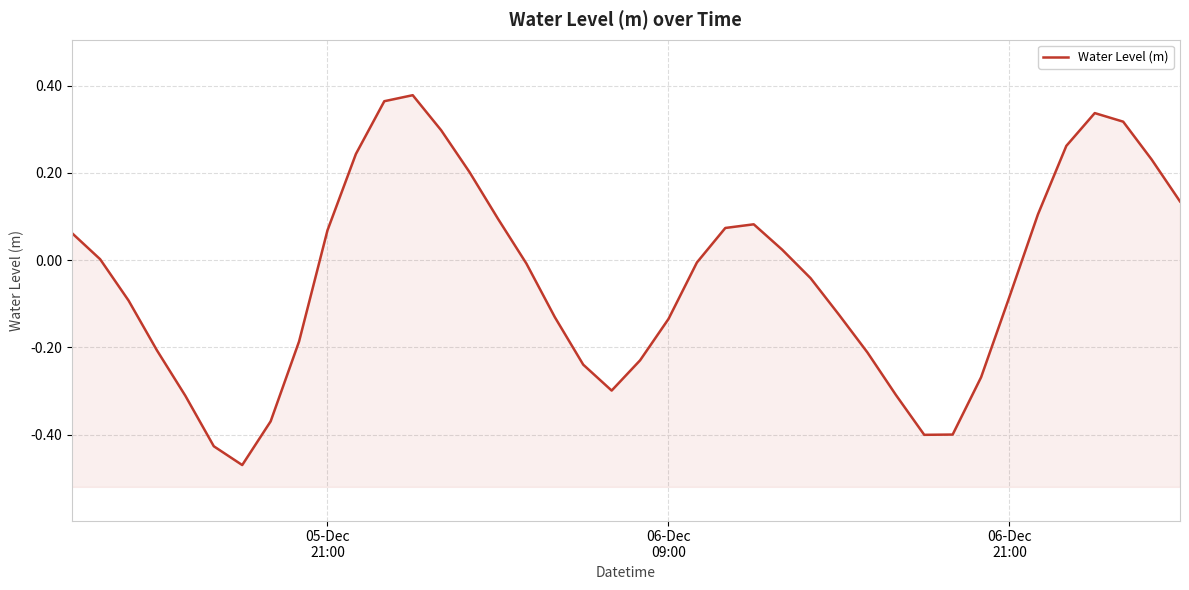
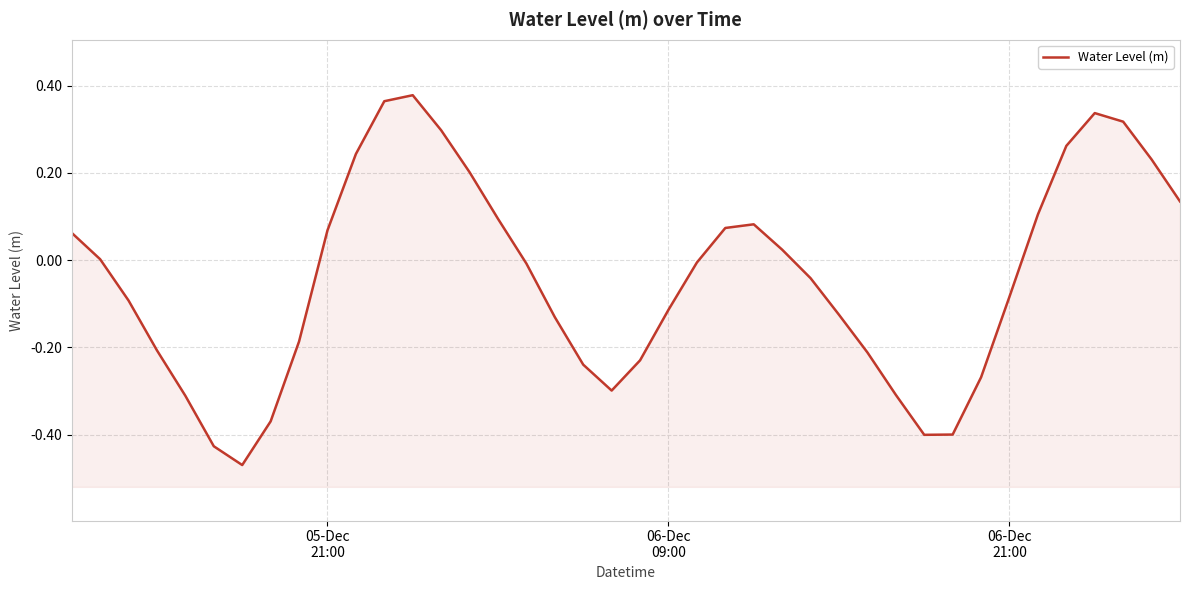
  {
    "05-Dec 21:00": 0.07,
-   "06-Dec 09:00": -0.13,
+   "06-Dec 09:00": -0.11,
    "06-Dec 21:00": -0.08
  }
